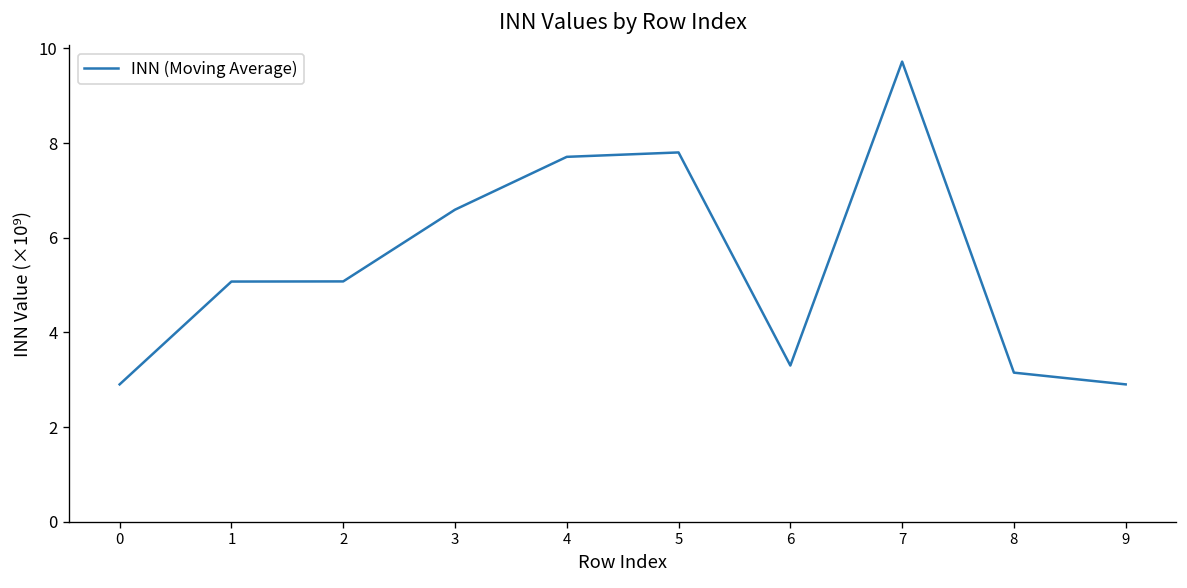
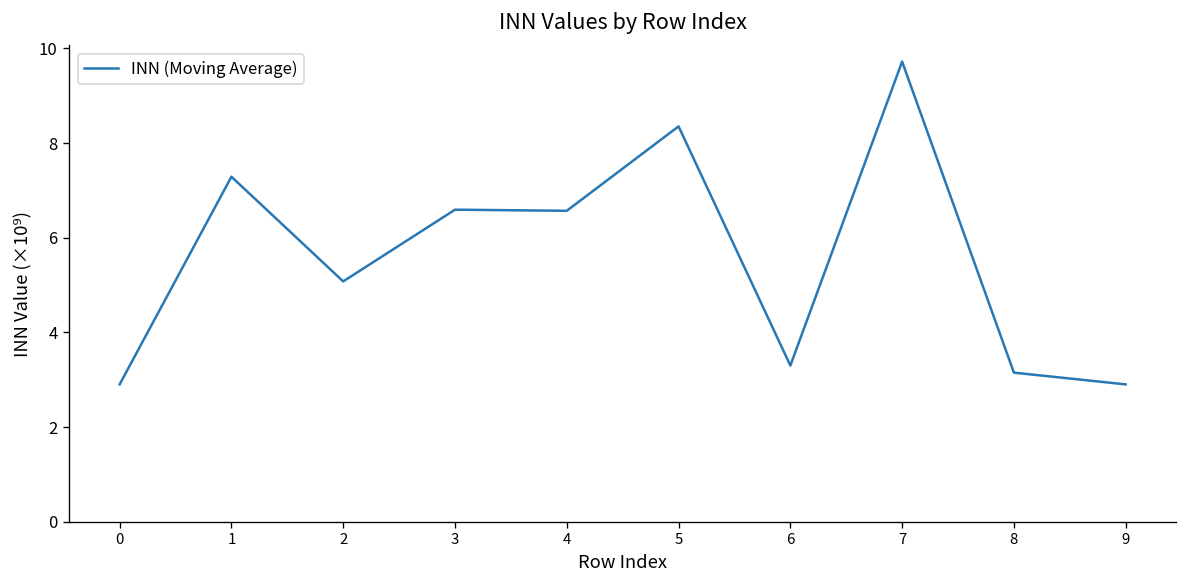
  {
    "0": 2.9,
-   "1": 5.1,
+   "1": 7.3,
    "2": 5.1,
    "3": 6.6,
-   "4": 7.7,
-   "5": 7.8,
+   "4": 6.6,
+   "5": 8.4,
    "6": 3.3,
    "7": 9.7,
    "8": 3.1,
    "9": 2.9
  }
